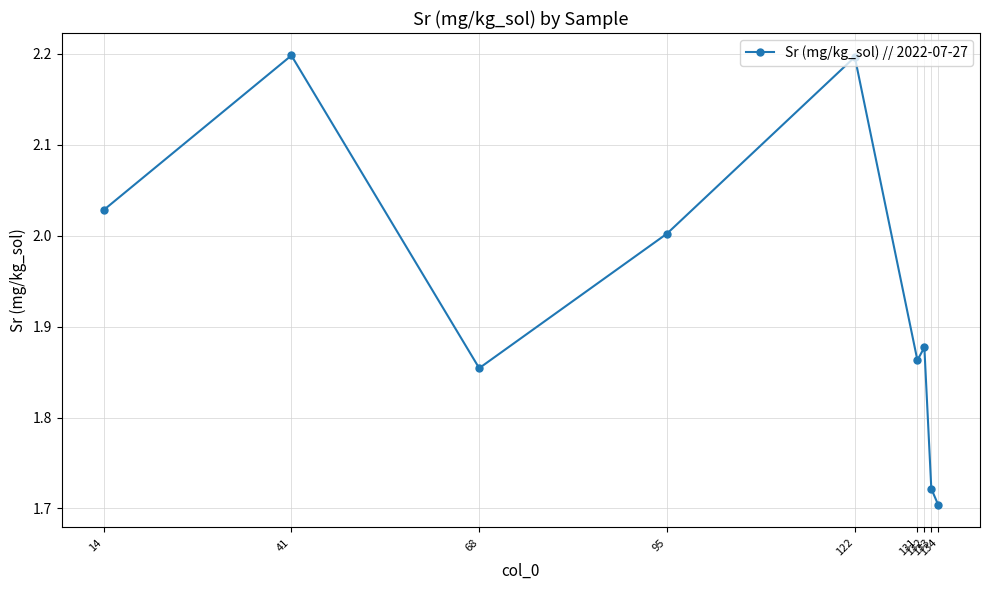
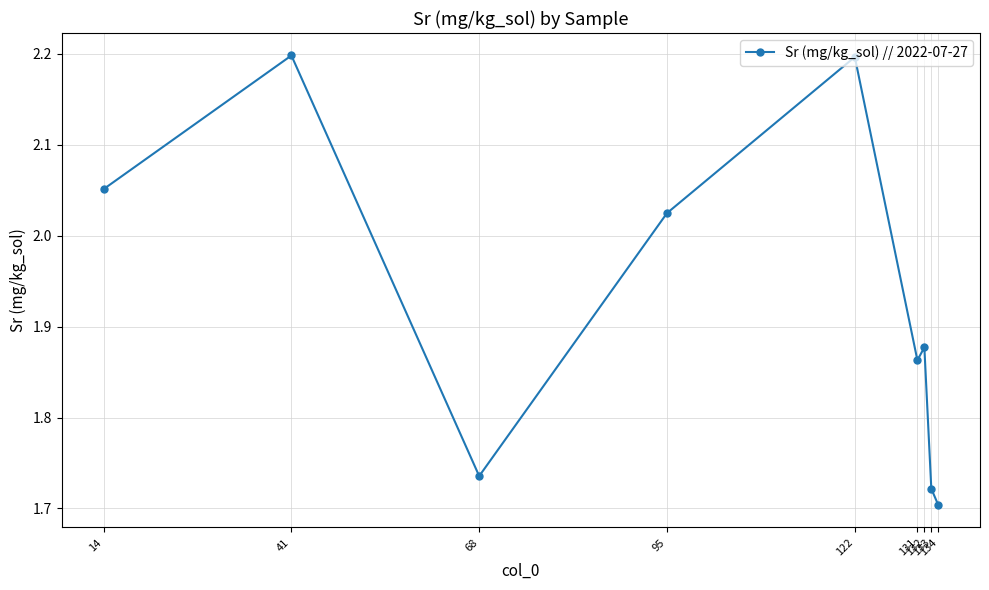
  {
-   "14": 2.03,
+   "14": 2.05,
    "41": 2.20,
-   "68": 1.85,
-   "95": 2.00,
+   "68": 1.74,
+   "95": 2.02,
    "131": 1.86,
    "132": 1.88,
    "133": 1.72,
    "134": 1.70
  }
